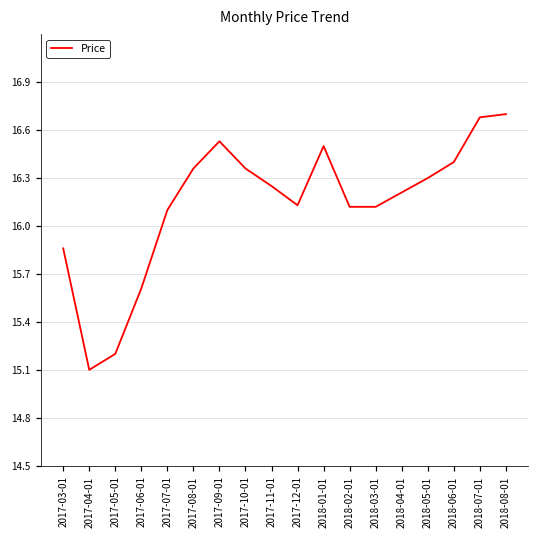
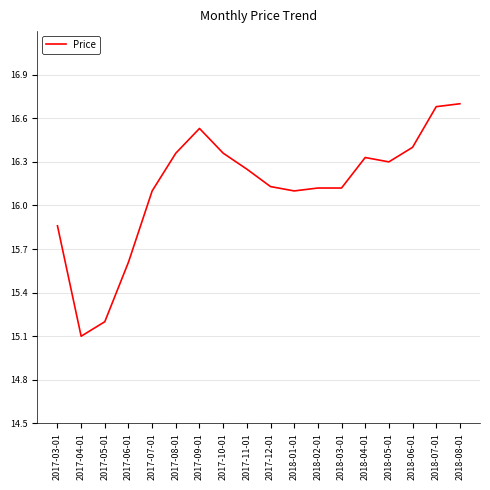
  {
    "2017-03-01": 15.86,
    "2017-04-01": 15.10,
    "2017-05-01": 15.20,
    "2017-06-01": 15.61,
    "2017-07-01": 16.10,
    "2017-08-01": 16.36,
    "2017-09-01": 16.53,
    "2017-10-01": 16.36,
    "2017-11-01": 16.25,
    "2017-12-01": 16.13,
-   "2018-01-01": 16.5,
+   "2018-01-01": 16.1,
    "2018-02-01": 16.12,
    "2018-03-01": 16.12,
-   "2018-04-01": 16.21,
+   "2018-04-01": 16.33,
    "2018-05-01": 16.30,
    "2018-06-01": 16.40,
    "2018-07-01": 16.68,
    "2018-08-01": 16.70
  }
